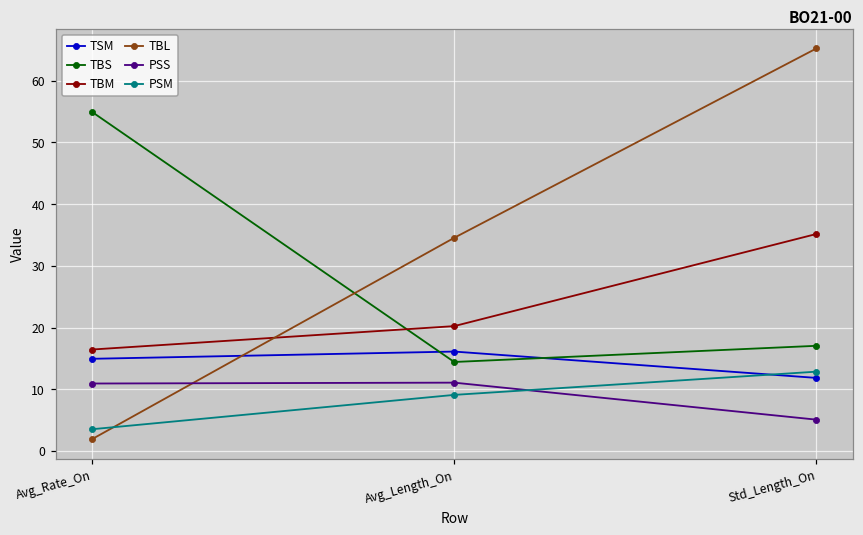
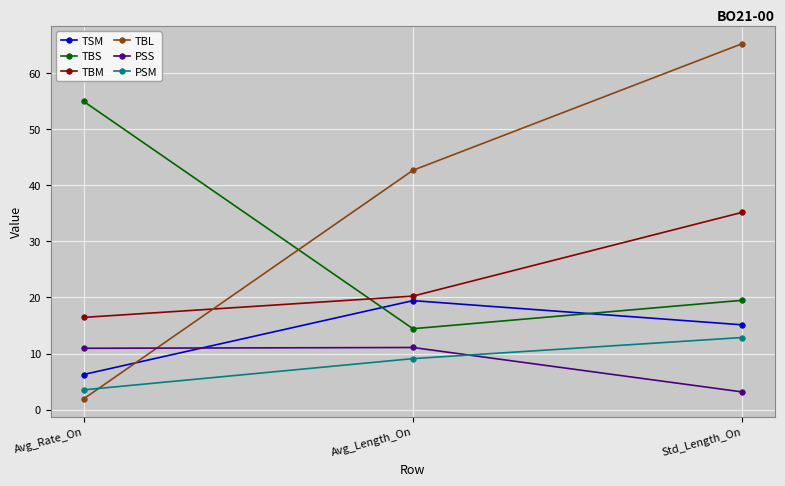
  {
    "TSM": {
-     "Avg_Rate_On": 15,
-     "Avg_Length_On": 16,
-     "Std_Length_On": 12
+     "Avg_Rate_On": 6,
+     "Avg_Length_On": 19,
+     "Std_Length_On": 15
    },
    "TBS": {
      "Avg_Rate_On": 55,
      "Avg_Length_On": 14,
-     "Std_Length_On": 17
+     "Std_Length_On": 19
    },
    "TBM": {
      "Avg_Rate_On": 16,
      "Avg_Length_On": 20,
      "Std_Length_On": 35
    },
    "TBL": {
      "Avg_Rate_On": 2,
-     "Avg_Length_On": 35,
+     "Avg_Length_On": 43,
      "Std_Length_On": 65
    },
    "PSS": {
      "Avg_Rate_On": 11,
      "Avg_Length_On": 11,
-     "Std_Length_On": 5
+     "Std_Length_On": 3
    },
    "PSM": {
      "Avg_Rate_On": 4,
      "Avg_Length_On": 9,
      "Std_Length_On": 13
    }
  }
